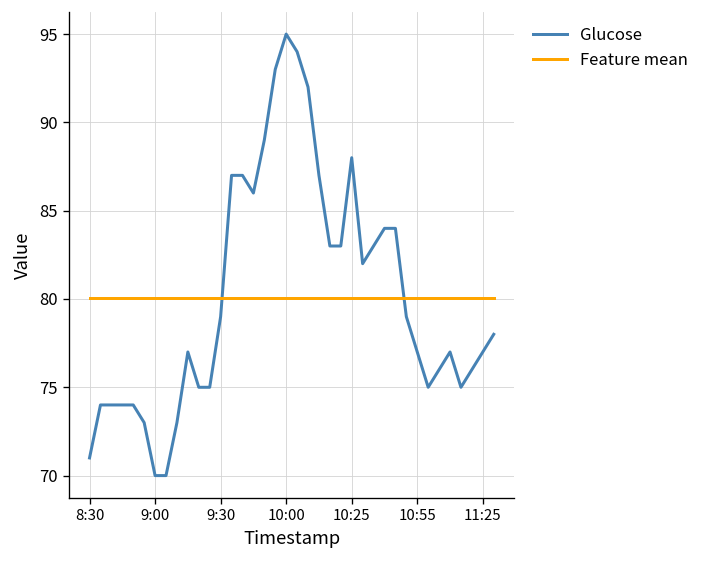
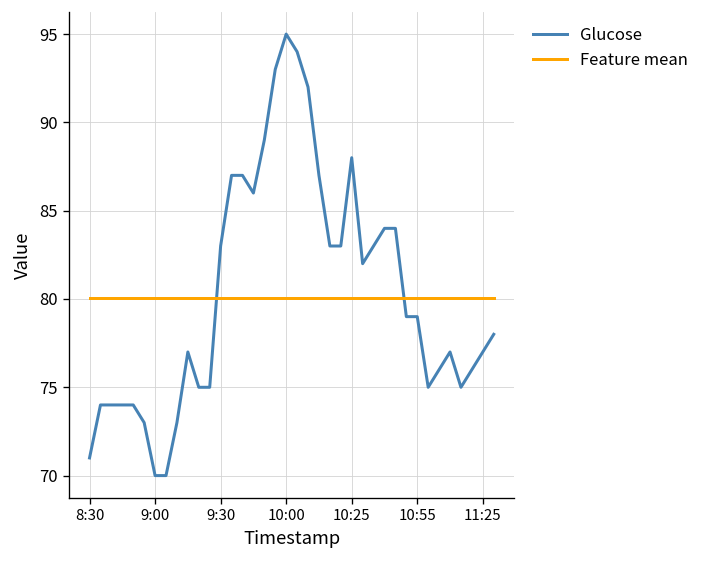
  {
    "Glucose": {
      "8:30": 71,
      "9:00": 70,
-     "9:30": 79,
+     "9:30": 83,
      "10:00": 95,
      "10:25": 88,
-     "10:55": 77,
+     "10:55": 79,
      "11:25": 77
    },
    "Feature mean": {
      "8:30": 80,
      "9:00": 80,
      "9:30": 80,
      "10:00": 80,
      "10:25": 80,
      "10:55": 80,
      "11:25": 80
    }
  }
